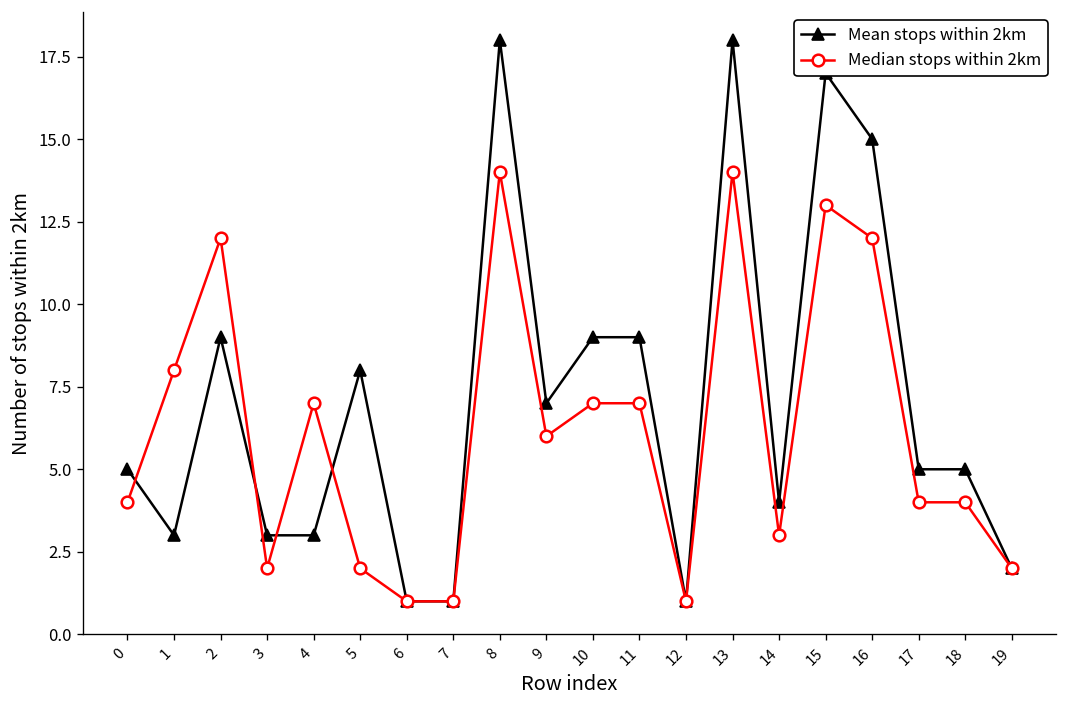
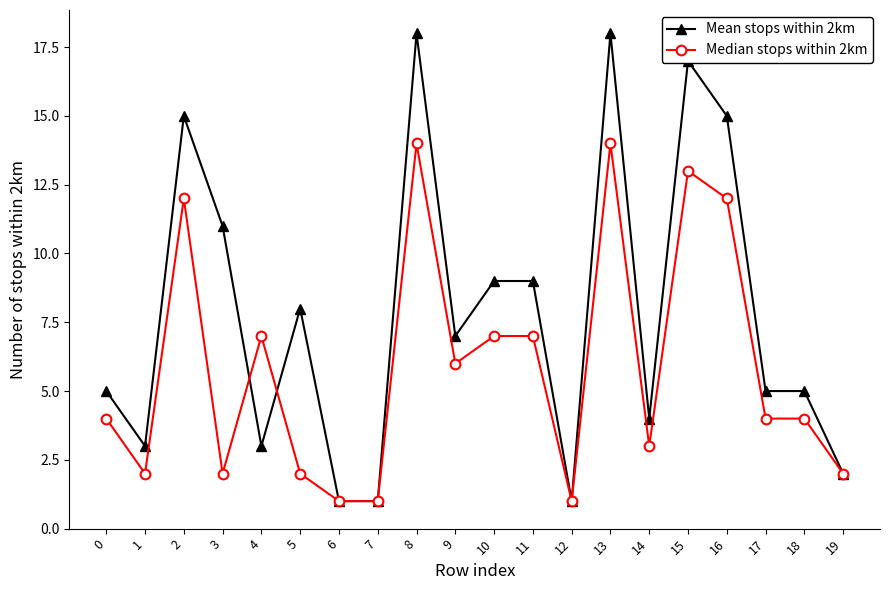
  {
    "Mean stops within 2km": {
      "0": 5,
      "1": 3,
-     "2": 9,
-     "3": 3,
+     "2": 15,
+     "3": 11,
      "4": 3,
      "5": 8,
      "8": 18,
      "9": 7,
      "10": 9,
      "11": 9,
      "13": 18,
      "14": 4,
      "16": 15,
      "17": 5,
      "18": 5
    },
    "Median stops within 2km": {
      "0": 4,
-     "1": 8,
+     "1": 2,
      "2": 12,
      "3": 2,
      "4": 7,
      "5": 2,
      "8": 14,
      "9": 6,
      "10": 7,
      "11": 7,
      "13": 14,
      "14": 3,
      "15": 13,
      "16": 12,
      "17": 4,
      "18": 4
    }
  }
